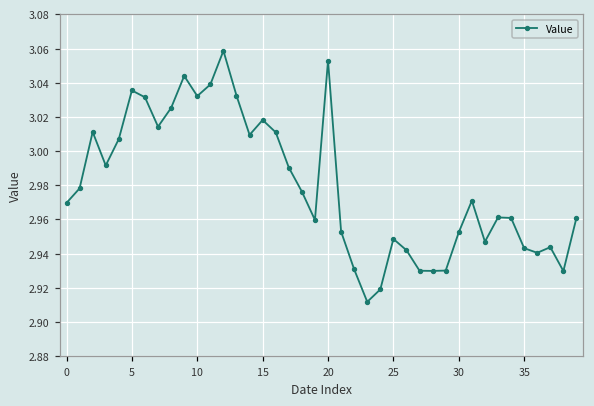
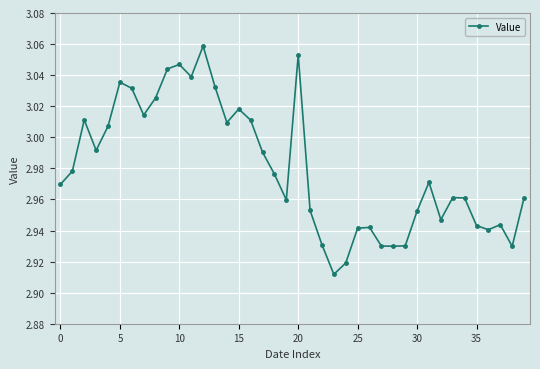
  {
    "0": 2.970,
    "5": 3.036,
-   "10": 3.032,
+   "10": 3.047,
    "15": 3.018,
    "20": 3.053,
-   "25": 2.949,
+   "25": 2.942,
    "30": 2.953,
    "35": 2.943
  }
